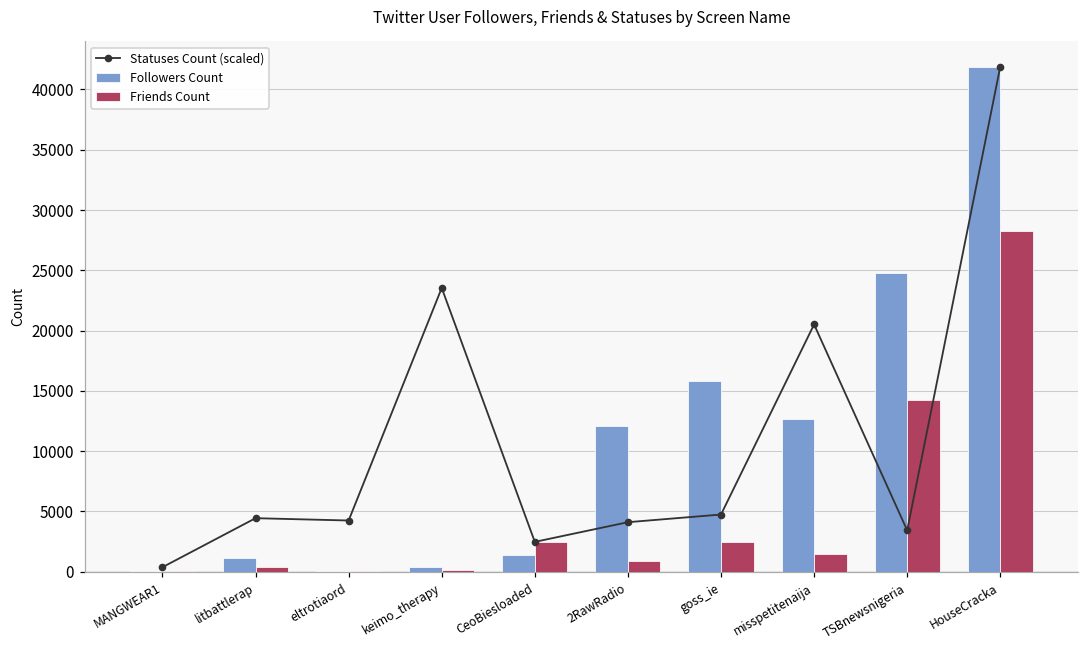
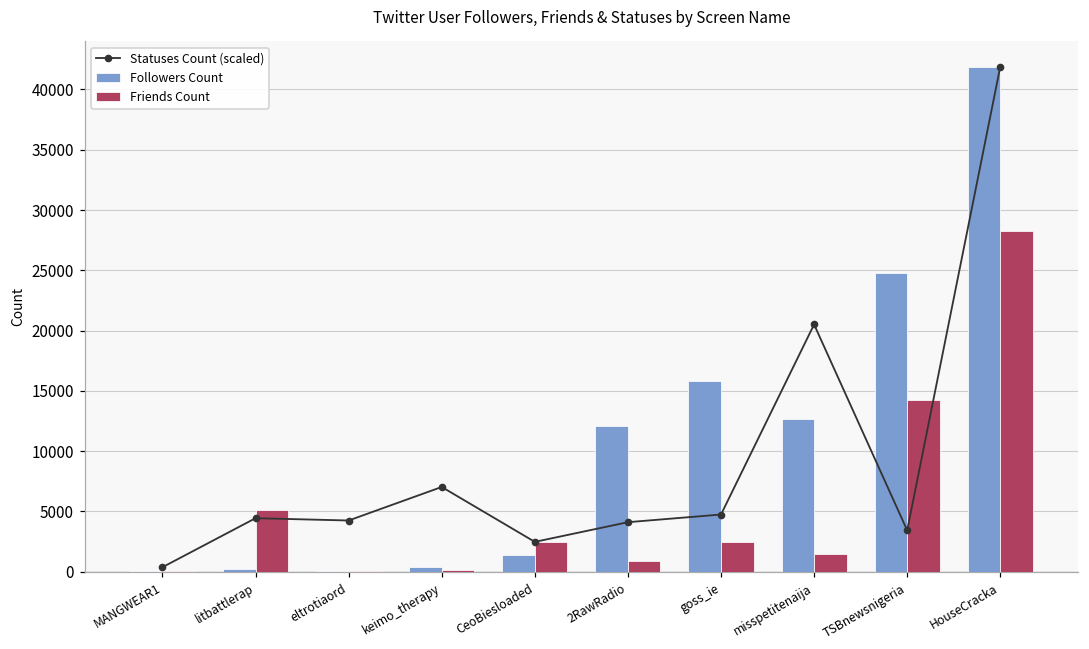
  {
    "Statuses Count (scaled)": {
      "MANGWEAR1": 400,
      "litbattlerap": 4400,
      "eltrotiaord": 4200,
-     "keimo_therapy": 23500,
+     "keimo_therapy": 7000,
      "CeoBiesloaded": 2500,
      "2RawRadio": 4100,
      "goss_ie": 4700,
      "misspetitenaija": 20500,
      "TSBnewsnigeria": 3400,
      "HouseCracka": 41900
    },
    "Followers Count": {
-     "litbattlerap": 1100,
+     "litbattlerap": 200,
      "keimo_therapy": 400,
      "CeoBiesloaded": 1400,
      "2RawRadio": 12100,
      "goss_ie": 15900,
      "misspetitenaija": 12700,
      "TSBnewsnigeria": 24800,
      "HouseCracka": 41900
    },
    "Friends Count": {
-     "litbattlerap": 400,
+     "litbattlerap": 5100,
      "CeoBiesloaded": 2500,
      "2RawRadio": 900,
      "goss_ie": 2500,
      "misspetitenaija": 1500,
      "TSBnewsnigeria": 14200,
      "HouseCracka": 28300
    }
  }
